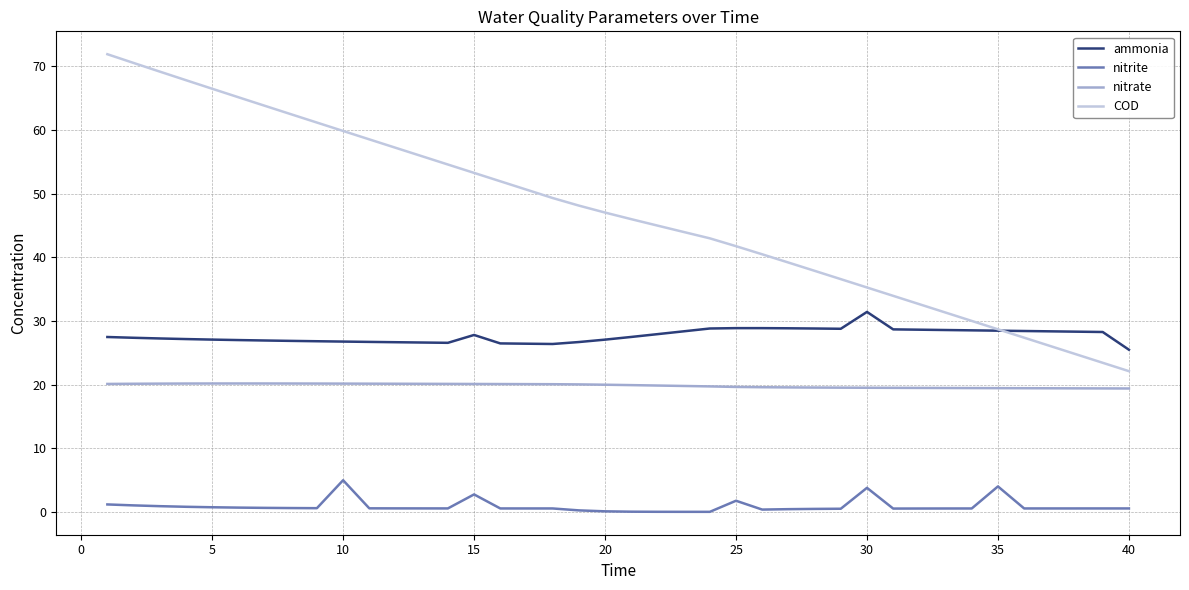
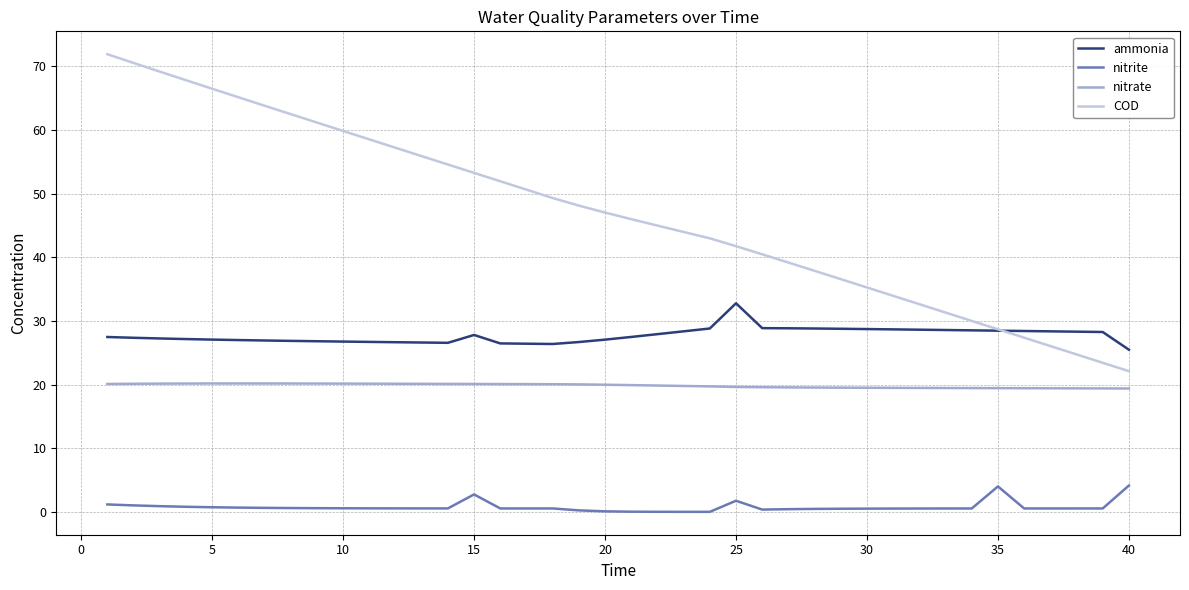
  {
    "ammonia": {
      "5": 27,
      "10": 27,
      "15": 28,
      "20": 27,
-     "25": 29,
-     "30": 31,
+     "25": 33,
+     "30": 29,
      "40": 25
    },
    "nitrite": {
      "5": 1,
-     "10": 5,
+     "10": 1,
      "15": 3,
      "20": 0,
      "25": 2,
-     "30": 4,
+     "30": 1,
      "35": 4,
-     "40": 1
+     "40": 4
    }
  }
